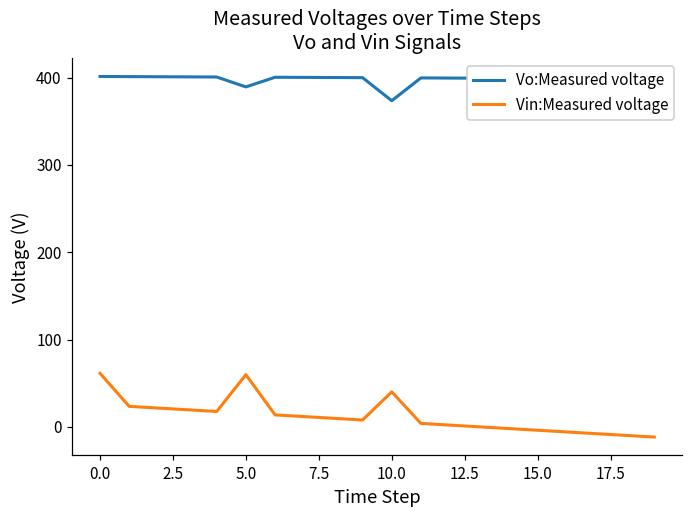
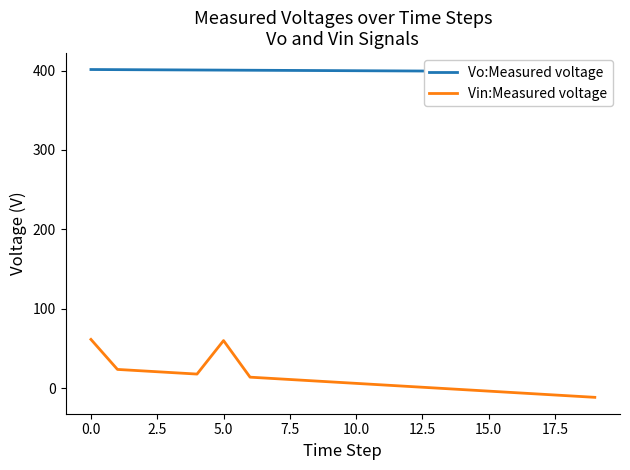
  {
    "Vo:Measured voltage": {
      "0.0": 400,
-     "5.0": 390,
-     "10.0": 370
+     "5.0": 400,
+     "10.0": 400
    },
    "Vin:Measured voltage": {
      "0.0": 60,
      "5.0": 60,
-     "10.0": 40,
+     "10.0": 10,
      "15.0": 0
    }
  }
